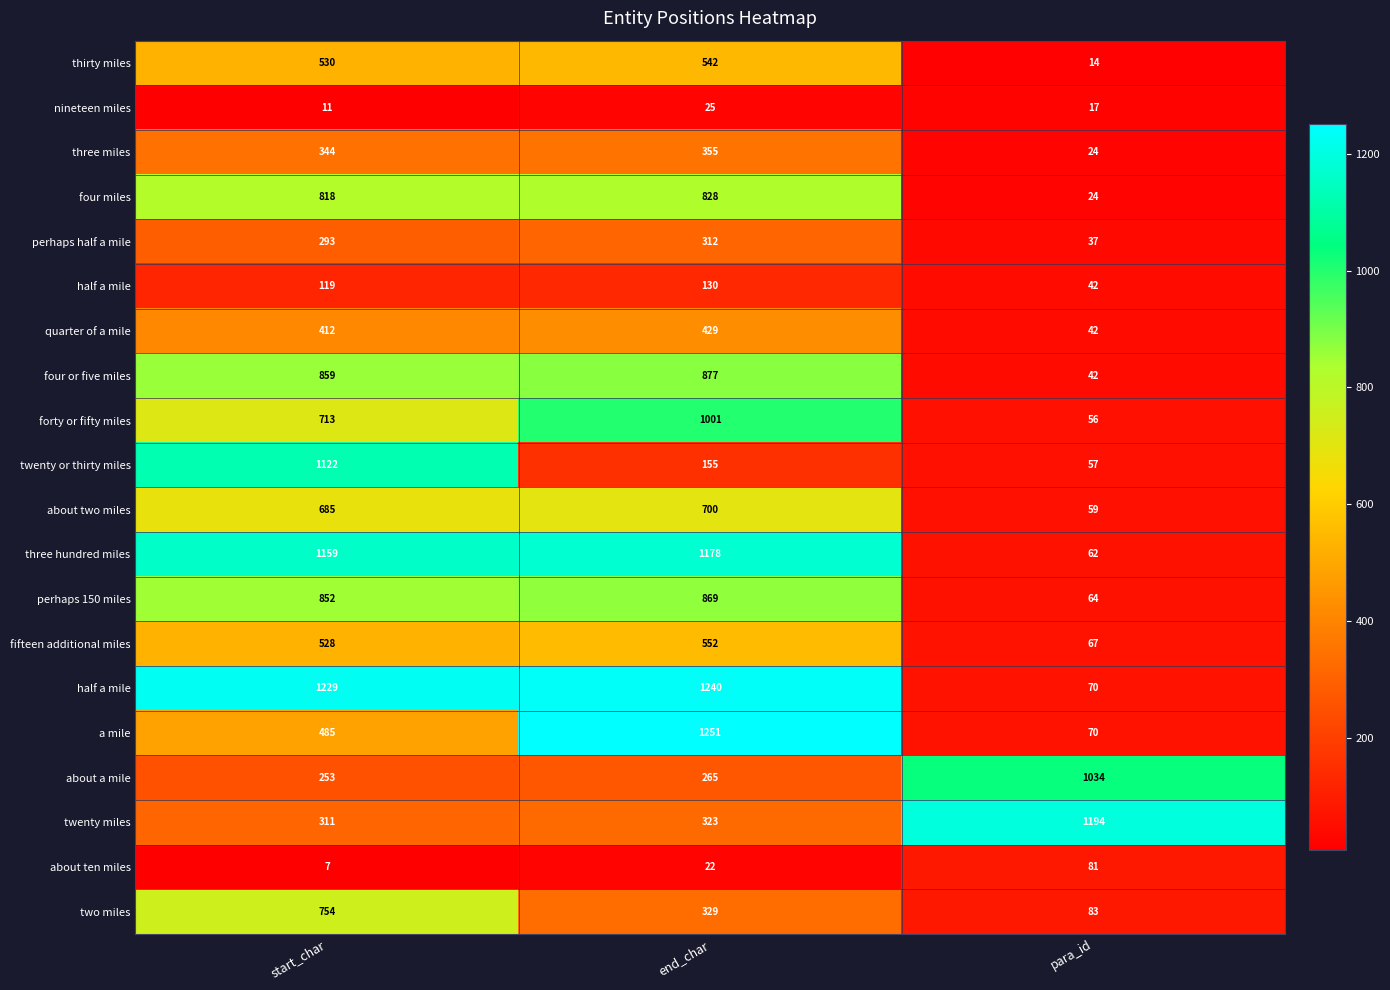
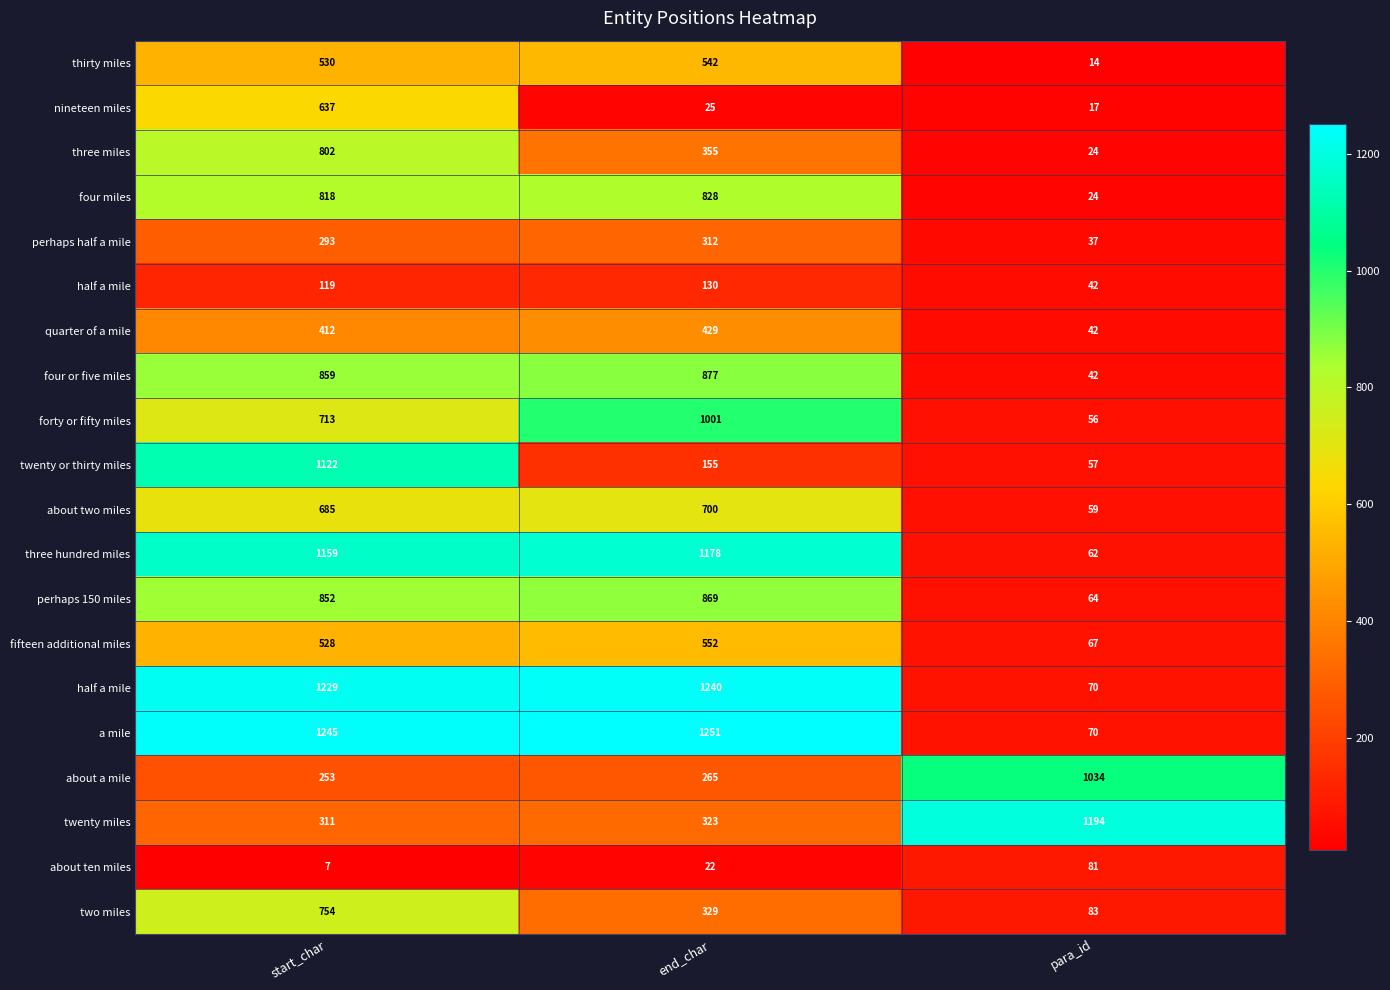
  {
    "thirty miles": {
      "start_char": 530,
      "end_char": 542,
      "para_id": 14
    },
    "nineteen miles": {
-     "start_char": 11,
+     "start_char": 637,
      "end_char": 25,
      "para_id": 17
    },
    "three miles": {
-     "start_char": 344,
+     "start_char": 802,
      "end_char": 355,
      "para_id": 24
    },
    "four miles": {
      "start_char": 818,
      "end_char": 828,
      "para_id": 24
    },
    "perhaps half a mile": {
      "start_char": 293,
      "end_char": 312,
      "para_id": 37
    },
    "quarter of a mile": {
      "start_char": 412,
      "end_char": 429,
      "para_id": 42
    },
    "four or five miles": {
      "start_char": 859,
      "end_char": 877,
      "para_id": 42
    },
    "forty or fifty miles": {
      "start_char": 713,
      "end_char": 1001,
      "para_id": 56
    },
    "twenty or thirty miles": {
      "start_char": 1122,
      "end_char": 155,
      "para_id": 57
    },
    "about two miles": {
      "start_char": 685,
      "end_char": 700,
      "para_id": 59
    },
    "three hundred miles": {
      "start_char": 1159,
      "end_char": 1178,
      "para_id": 62
    },
    "perhaps 150 miles": {
      "start_char": 852,
      "end_char": 869,
      "para_id": 64
    },
    "fifteen additional miles": {
      "start_char": 528,
      "end_char": 552,
      "para_id": 67
    },
    "a mile": {
-     "start_char": 485,
+     "start_char": 1245,
      "end_char": 1251,
      "para_id": 70
    },
    "about a mile": {
      "start_char": 253,
      "end_char": 265,
      "para_id": 1034
    },
    "twenty miles": {
      "start_char": 311,
      "end_char": 323,
      "para_id": 1194
    },
    "about ten miles": {
      "start_char": 7,
      "end_char": 22,
      "para_id": 81
    },
    "two miles": {
      "start_char": 754,
      "end_char": 329,
      "para_id": 83
    }
  }
